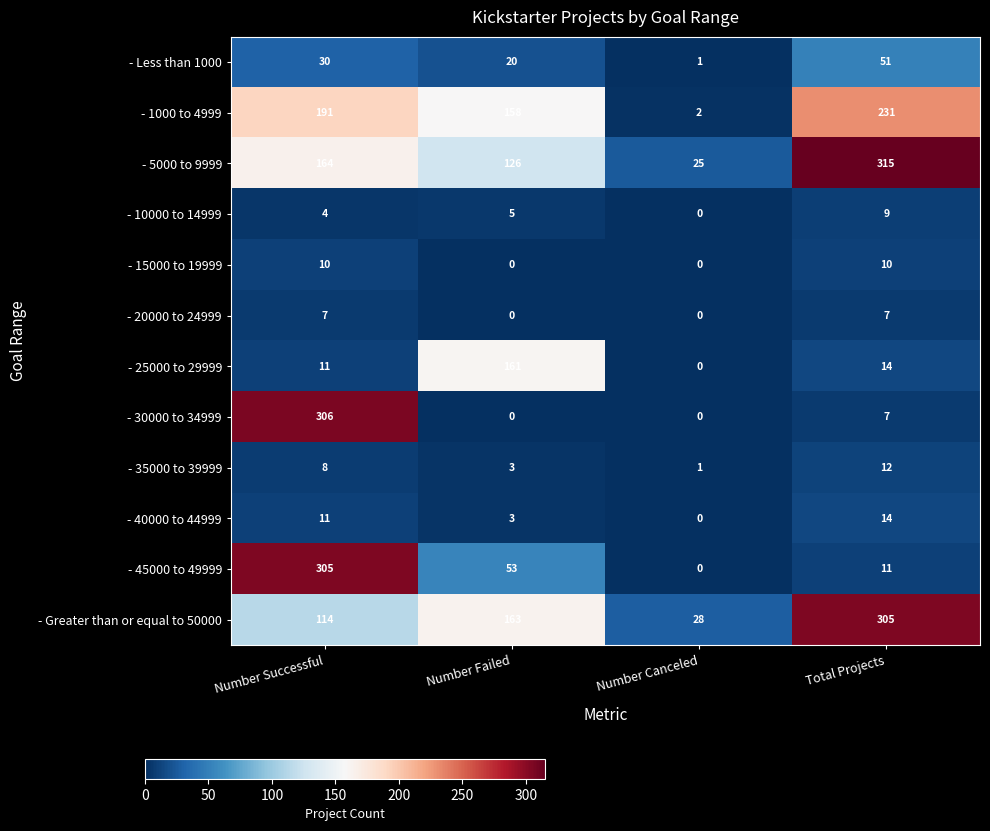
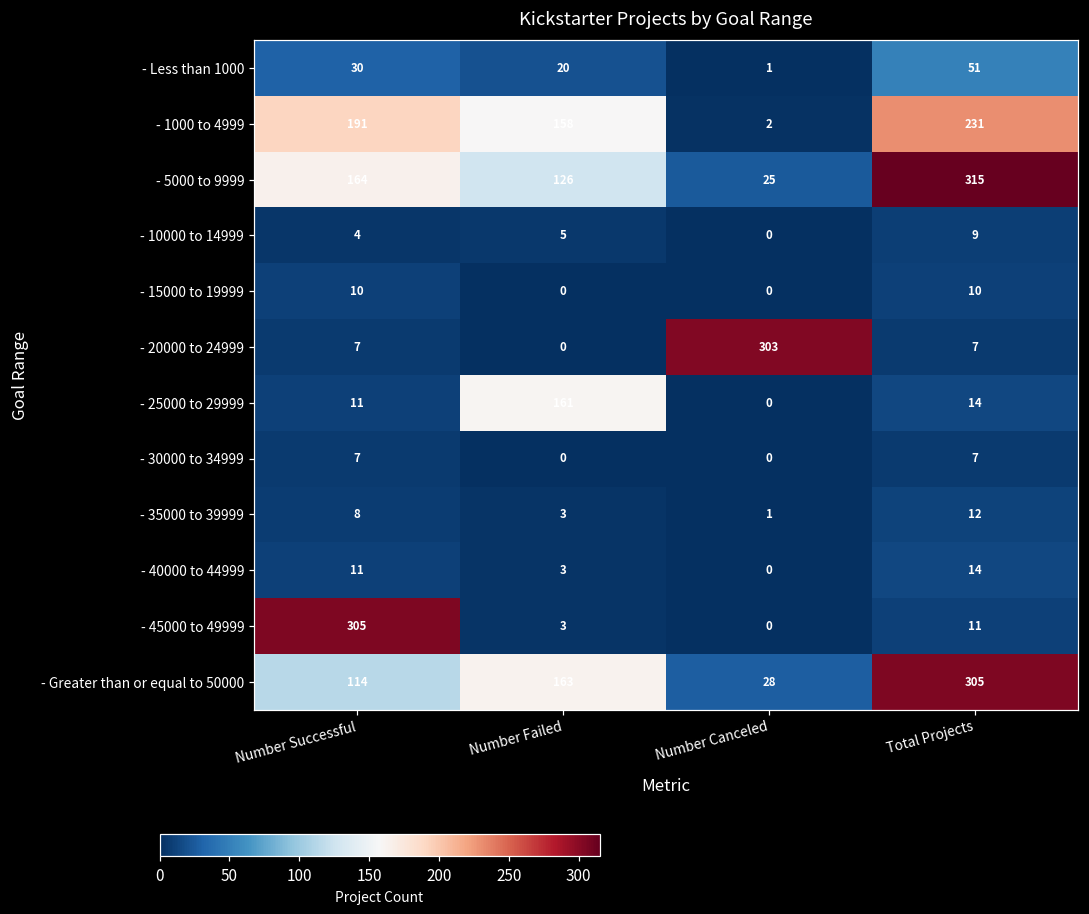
  {
    "- Less than 1000": {
      "Number Successful": 30,
      "Number Failed": 20,
      "Number Canceled": 1,
      "Total Projects": 51
    },
    "- 1000 to 4999": {
      "Number Successful": 191,
      "Number Canceled": 2,
      "Total Projects": 231
    },
    "- 5000 to 9999": {
      "Number Canceled": 25,
      "Total Projects": 315
    },
    "- 10000 to 14999": {
      "Number Successful": 4,
      "Number Failed": 5,
      "Number Canceled": 0,
      "Total Projects": 9
    },
    "- 15000 to 19999": {
      "Number Successful": 10,
      "Number Failed": 0,
      "Number Canceled": 0,
      "Total Projects": 10
    },
    "- 20000 to 24999": {
      "Number Successful": 7,
      "Number Failed": 0,
-     "Number Canceled": 0,
+     "Number Canceled": 303,
      "Total Projects": 7
    },
    "- 25000 to 29999": {
      "Number Successful": 11,
      "Number Canceled": 0,
      "Total Projects": 14
    },
    "- 30000 to 34999": {
-     "Number Successful": 306,
+     "Number Successful": 7,
      "Number Failed": 0,
      "Number Canceled": 0,
      "Total Projects": 7
    },
    "- 35000 to 39999": {
      "Number Successful": 8,
      "Number Failed": 3,
      "Number Canceled": 1,
      "Total Projects": 12
    },
    "- 40000 to 44999": {
      "Number Successful": 11,
      "Number Failed": 3,
      "Number Canceled": 0,
      "Total Projects": 14
    },
    "- 45000 to 49999": {
      "Number Successful": 305,
-     "Number Failed": 53,
+     "Number Failed": 3,
      "Number Canceled": 0,
      "Total Projects": 11
    },
    "- Greater than or equal to 50000": {
      "Number Successful": 114,
      "Number Canceled": 28,
      "Total Projects": 305
    }
  }
